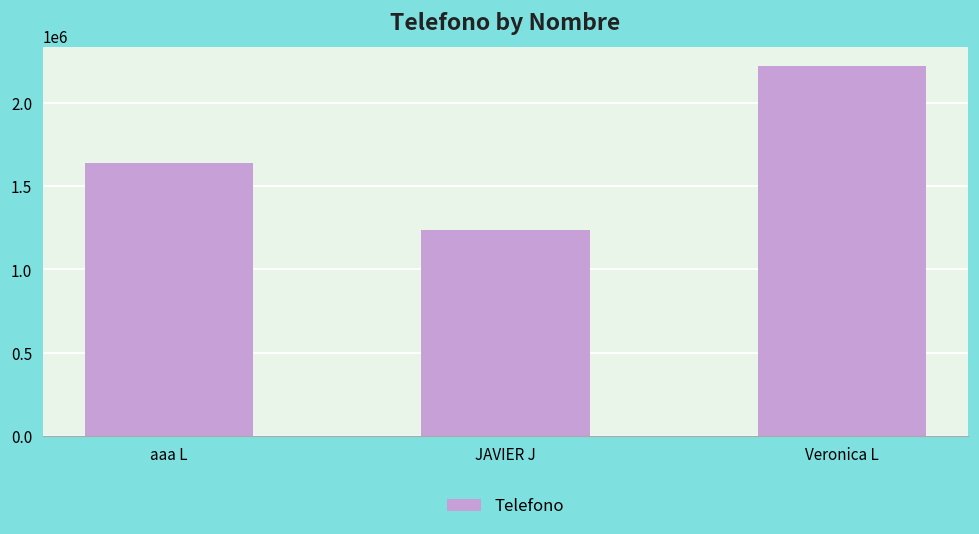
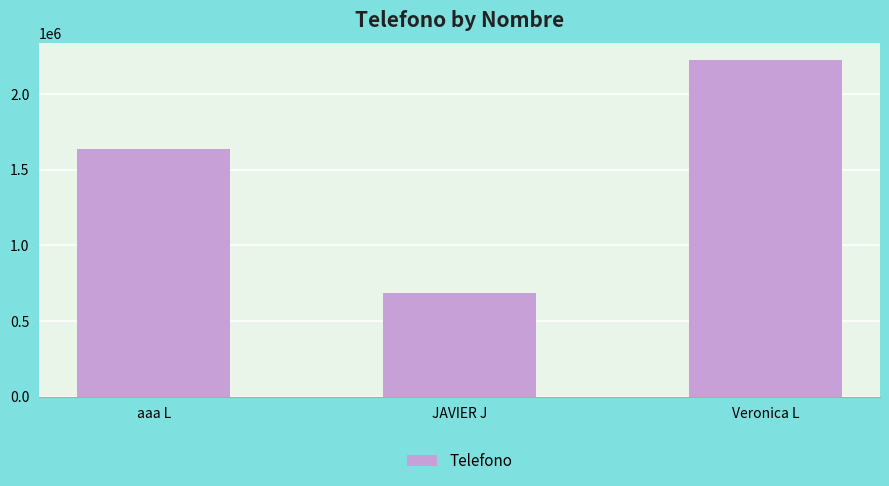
  {
    "aaa L": 1640000,
-   "JAVIER J": 1230000,
+   "JAVIER J": 680000,
    "Veronica L": 2220000
  }
